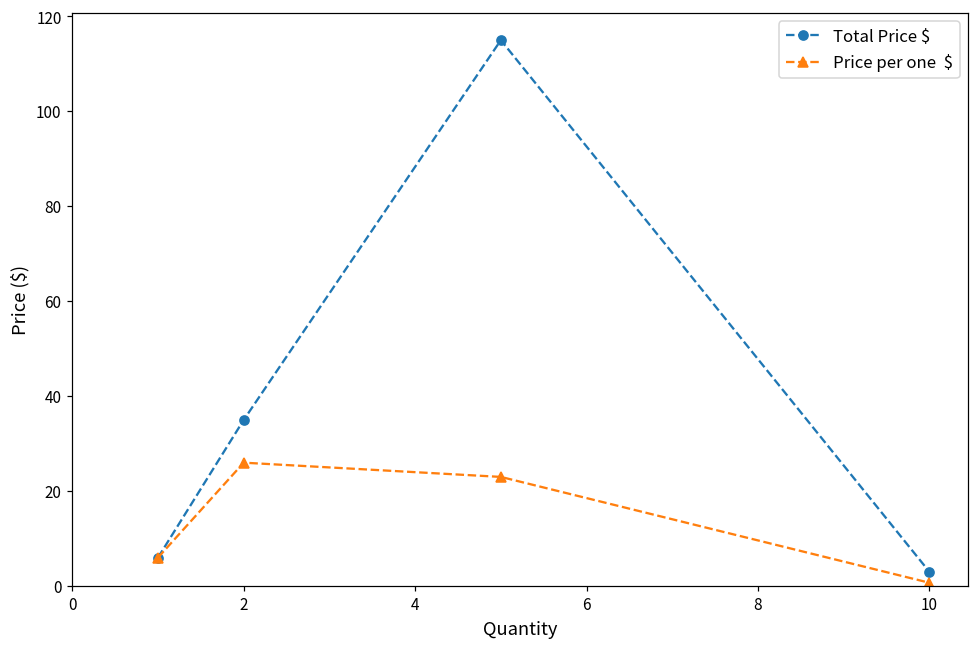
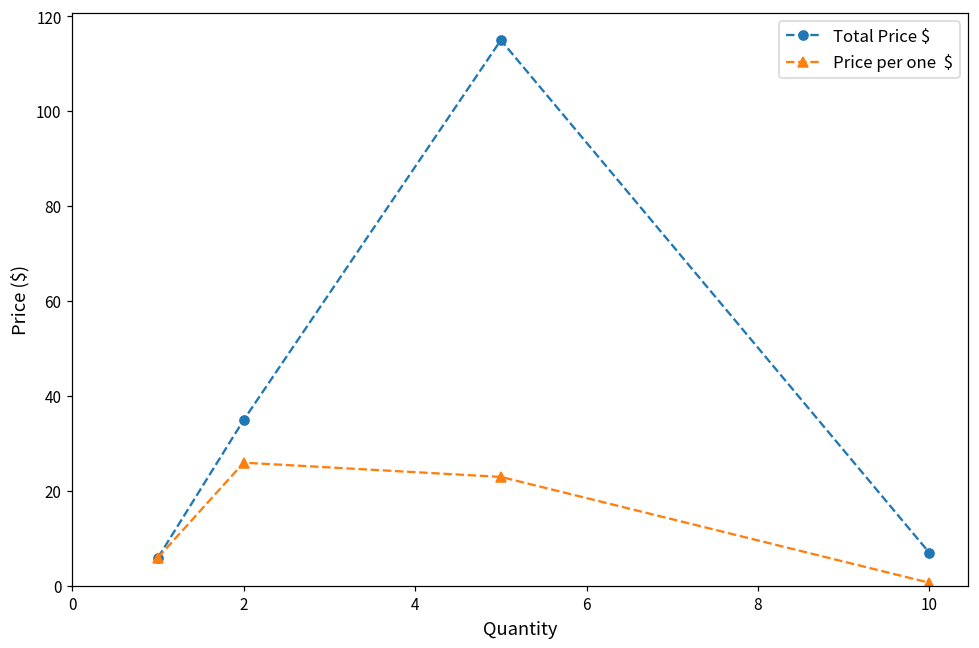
  {
    "Total Price $": {
      "2": 35,
-     "10": 3
+     "10": 7
    },
    "Price per one $": {
      "2": 26,
      "10": 1
    }
  }
